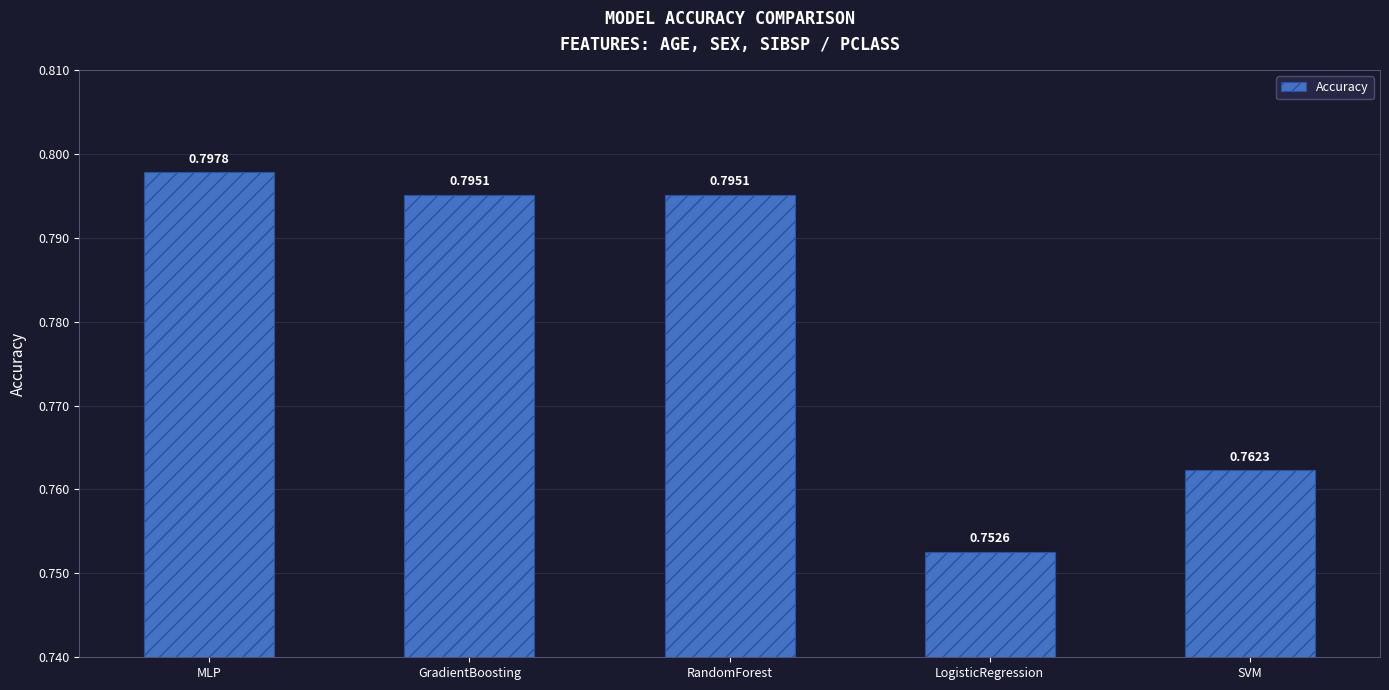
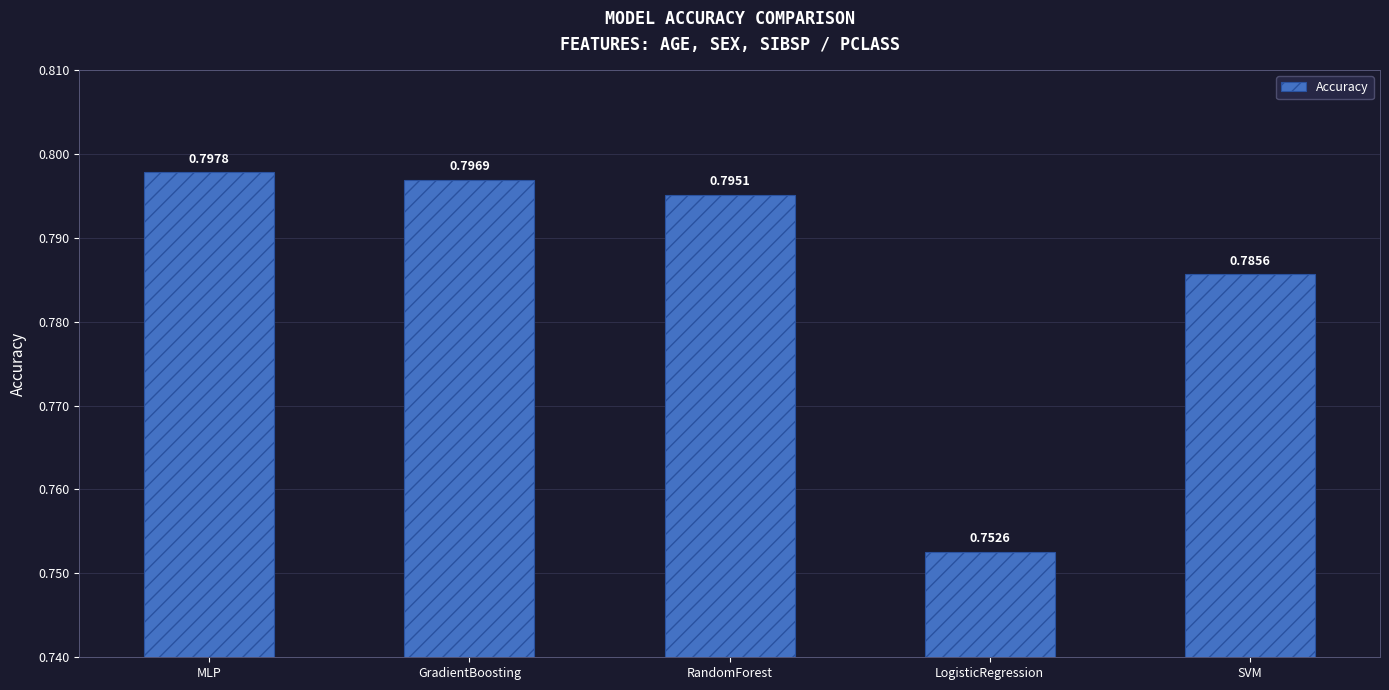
  {
    "MLP": 0.7978,
-   "GradientBoosting": 0.7951,
+   "GradientBoosting": 0.7969,
    "RandomForest": 0.7951,
    "LogisticRegression": 0.7526,
-   "SVM": 0.7623
+   "SVM": 0.7856
  }
